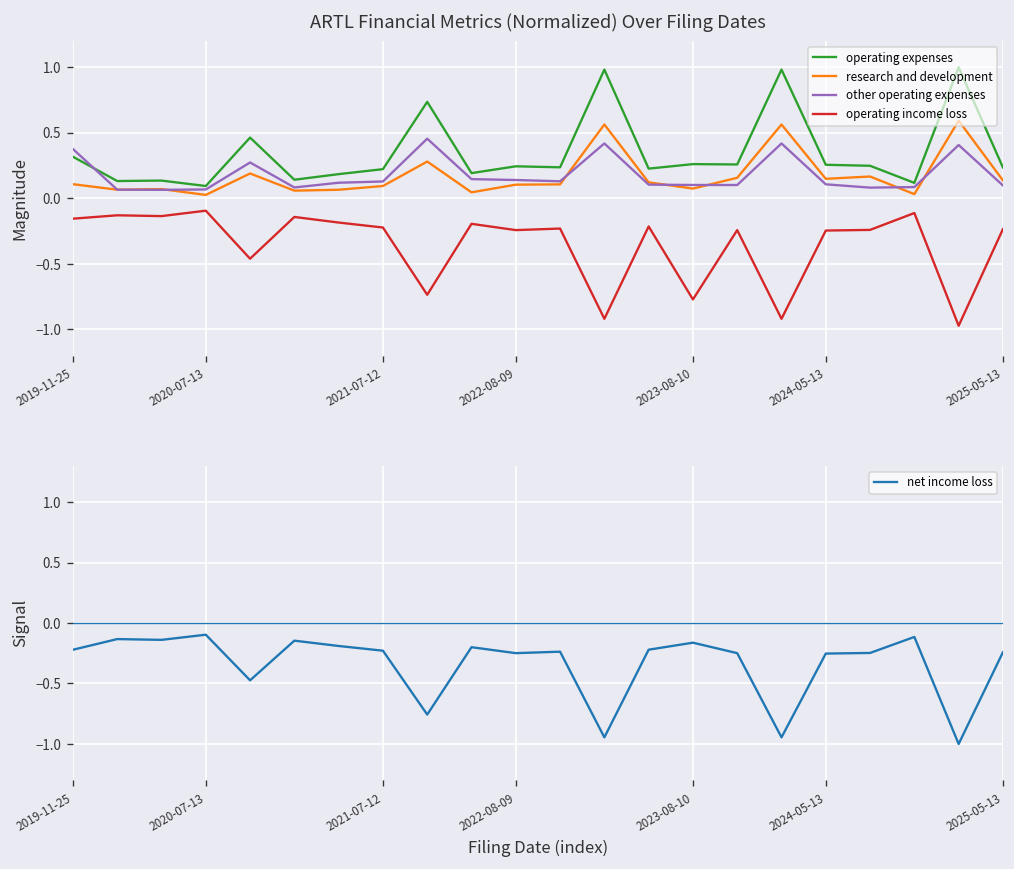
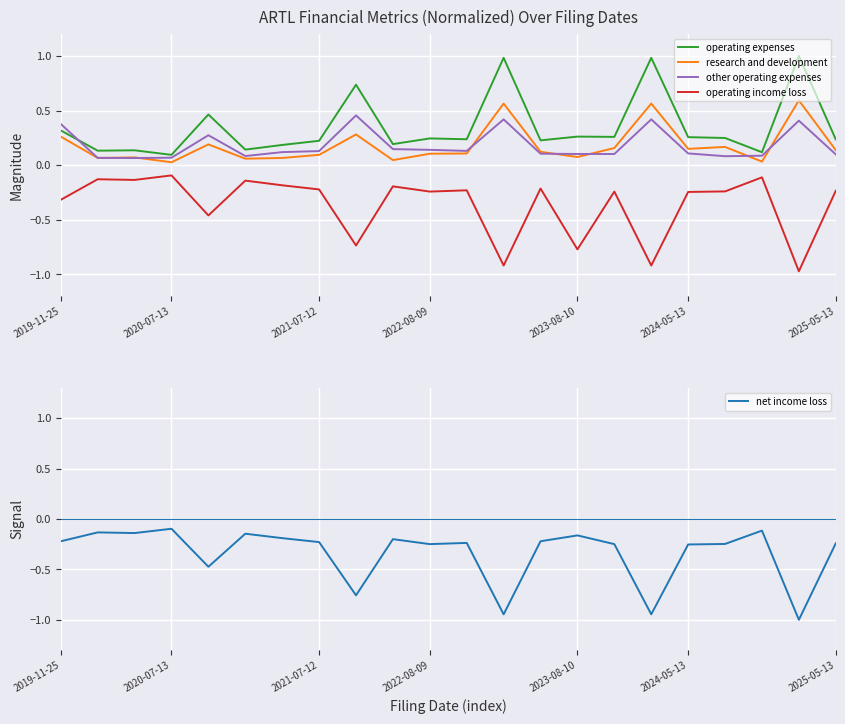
  {
    "ARTL Financial Metrics (Normalized) Over Filing Dates": {
      "operating expenses": {
        "2019-11-25": 0.32,
        "2020-07-13": 0.09,
        "2021-07-12": 0.22,
        "2022-08-09": 0.24,
        "2023-08-10": 0.26,
        "2024-05-13": 0.26,
        "2025-05-13": 0.24
      },
      "research and development": {
-       "2019-11-25": 0.11,
+       "2019-11-25": 0.26,
        "2020-07-13": 0.03,
        "2021-07-12": 0.09,
        "2022-08-09": 0.10,
        "2023-08-10": 0.07,
        "2024-05-13": 0.15,
        "2025-05-13": 0.14
      },
      "other operating expenses": {
        "2019-11-25": 0.38,
        "2020-07-13": 0.07,
        "2021-07-12": 0.13,
        "2022-08-09": 0.14,
        "2023-08-10": 0.10,
        "2024-05-13": 0.11,
        "2025-05-13": 0.10
      },
      "operating income loss": {
-       "2019-11-25": -0.16,
+       "2019-11-25": -0.32,
        "2020-07-13": -0.09,
        "2021-07-12": -0.22,
        "2022-08-09": -0.24,
        "2023-08-10": -0.77,
        "2024-05-13": -0.25,
        "2025-05-13": -0.23
      }
    }
  }
